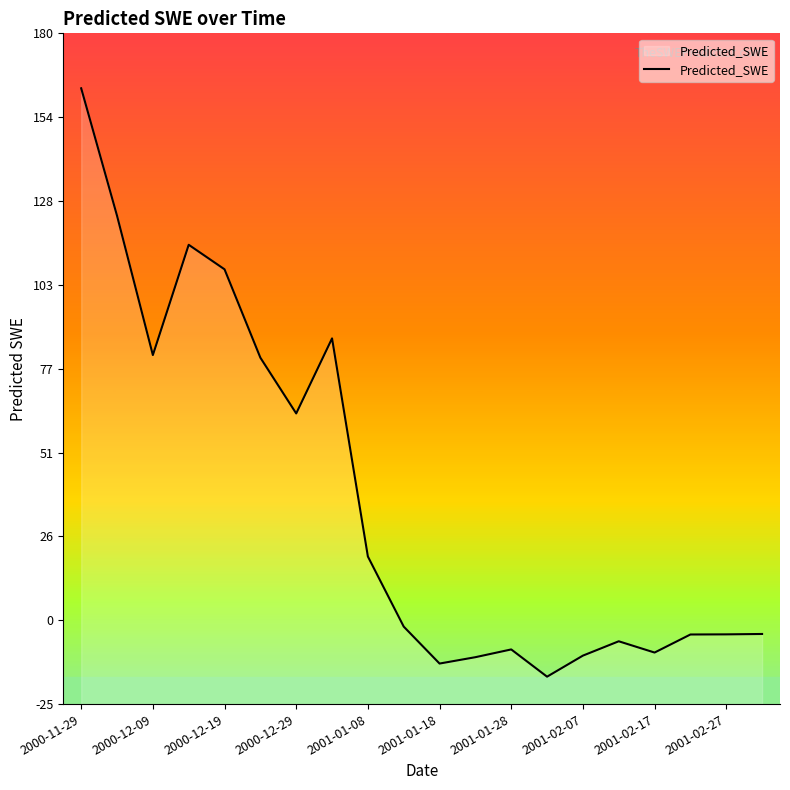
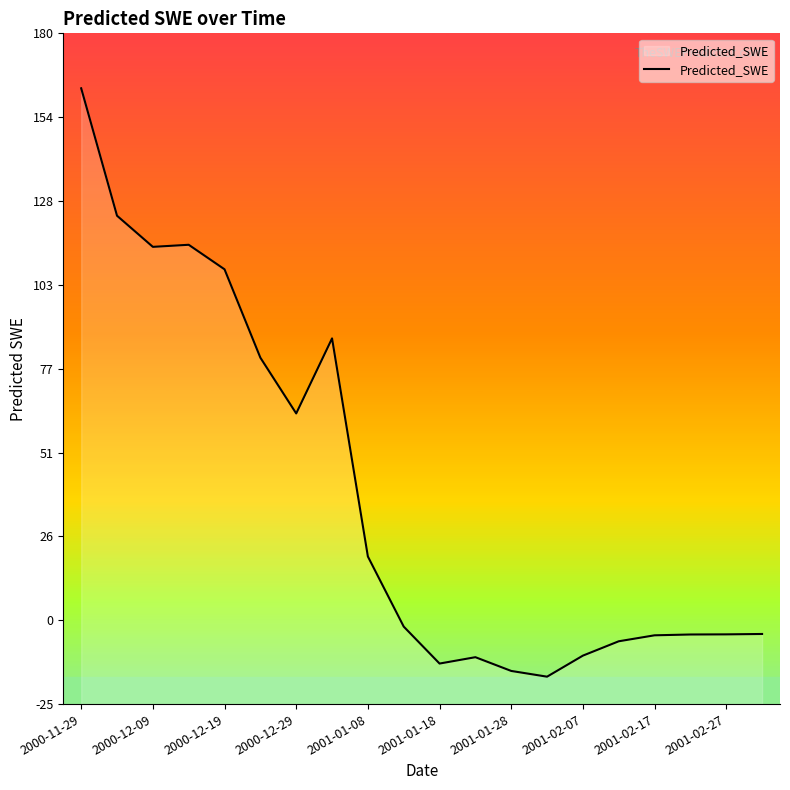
  {
    "2000-11-29": 163,
-   "2000-12-09": 82,
+   "2000-12-09": 115,
    "2000-12-19": 108,
    "2000-12-29": 64,
    "2001-01-08": 20,
    "2001-01-18": -13,
-   "2001-01-28": -8,
+   "2001-01-28": -15,
    "2001-02-07": -10,
-   "2001-02-17": -9,
+   "2001-02-17": -4,
    "2001-02-27": -4
  }
